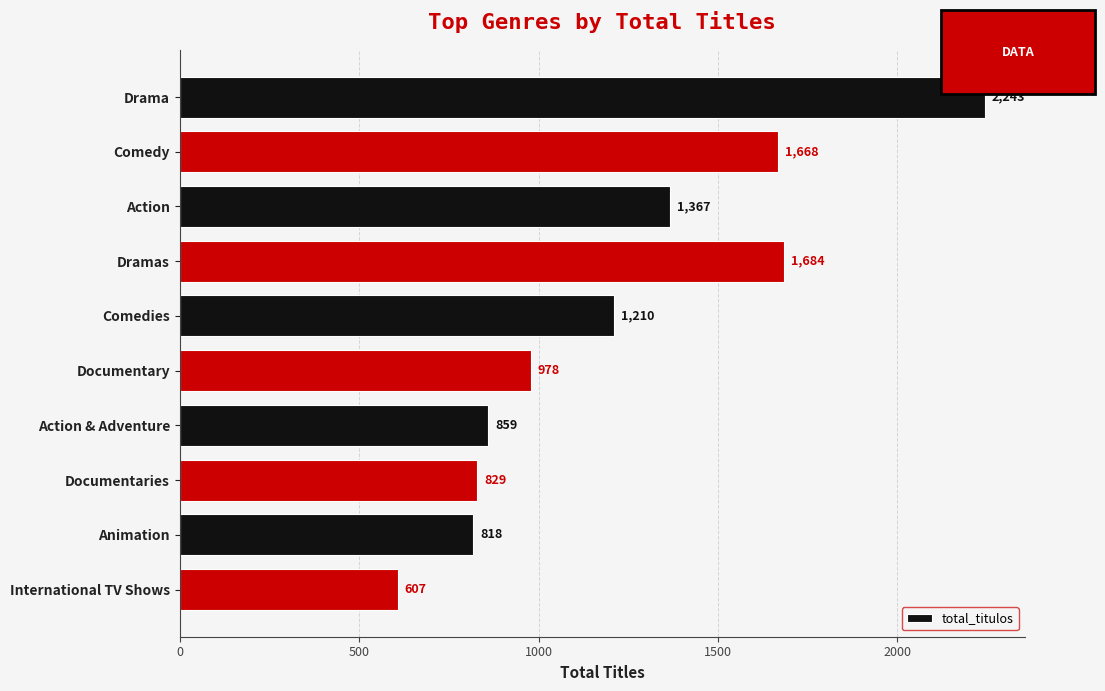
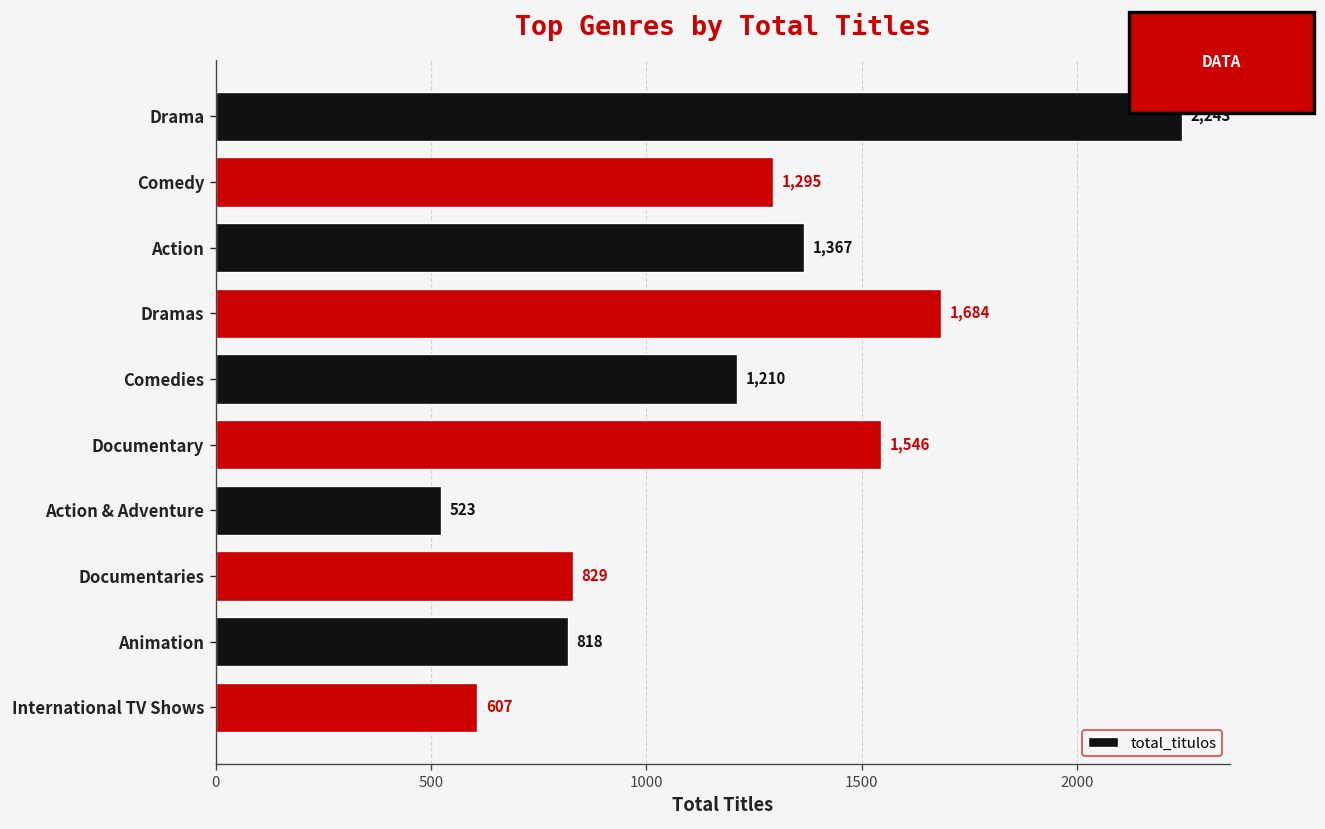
  {
    "Drama": "2,243",
-   "Comedy": "1,668",
+   "Comedy": "1,295",
    "Action": "1,367",
    "Dramas": "1,684",
    "Comedies": "1,210",
-   "Documentary": "978",
-   "Action & Adventure": "859",
+   "Documentary": "1,546",
+   "Action & Adventure": "523",
    "Documentaries": "829",
    "Animation": "818",
    "International TV Shows": "607"
  }
